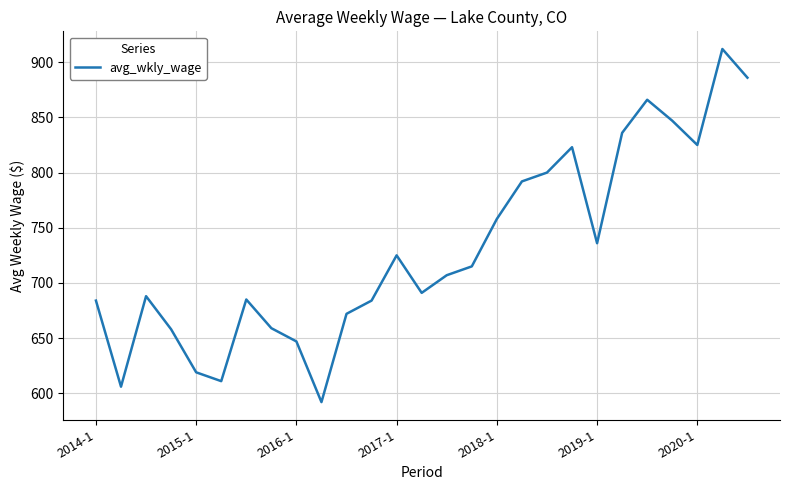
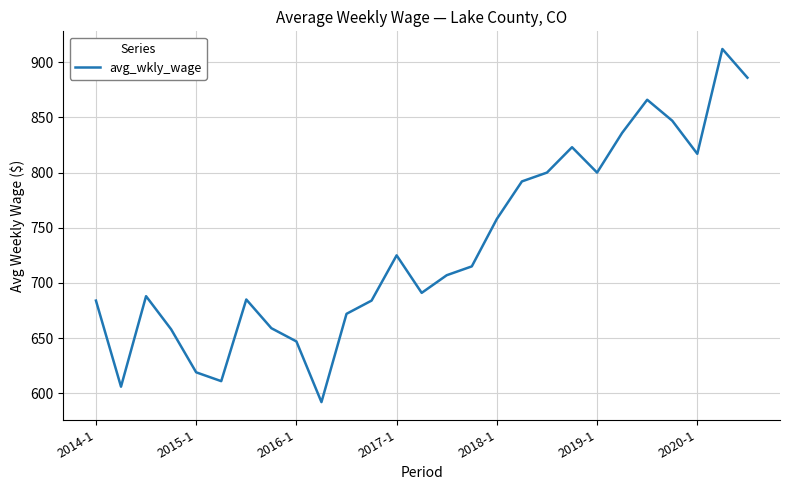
  {
    "2014-1": 684,
    "2015-1": 619,
    "2016-1": 647,
    "2017-1": 725,
    "2018-1": 758,
-   "2019-1": 736,
-   "2020-1": 825
+   "2019-1": 800,
+   "2020-1": 817
  }
